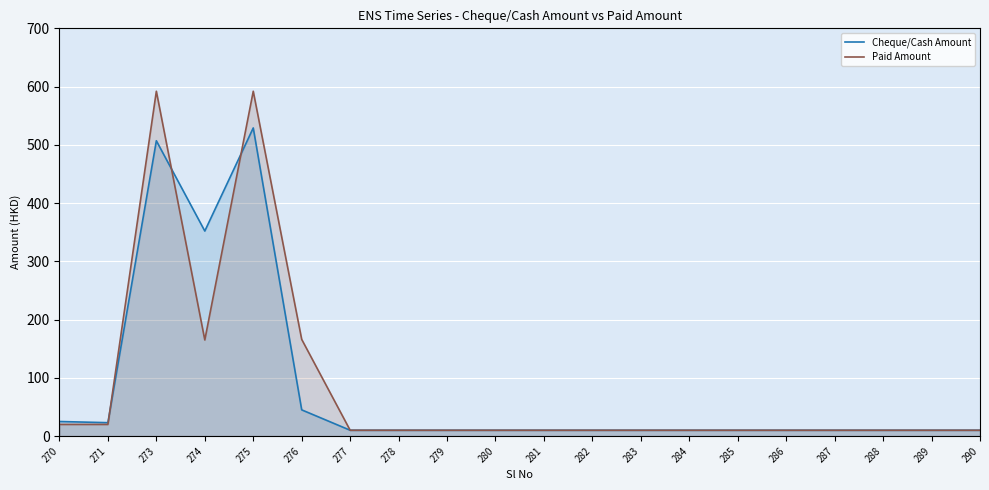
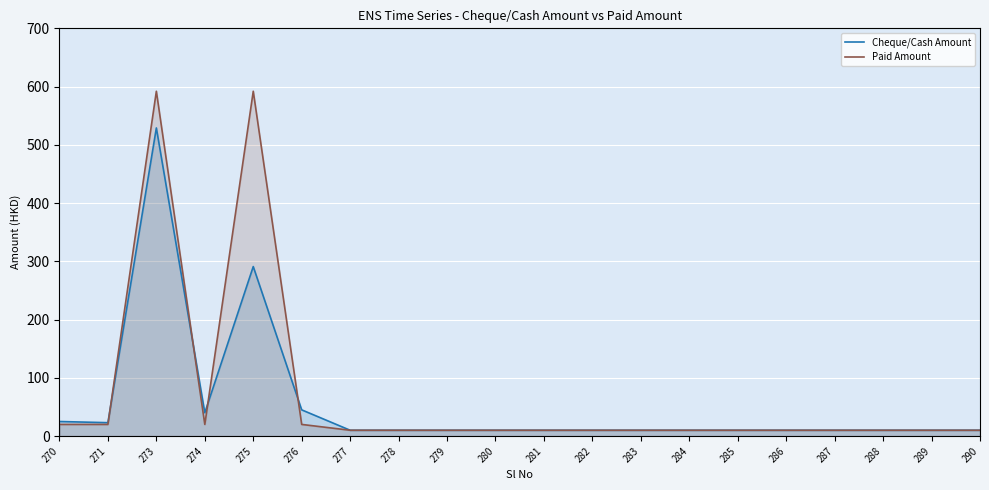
  {
    "Cheque/Cash Amount": {
      "270": 30,
-     "273": 510,
-     "274": 350,
-     "275": 530,
+     "273": 530,
+     "274": 40,
+     "275": 290,
      "276": 50
    },
    "Paid Amount": {
      "270": 20,
      "273": 590,
-     "274": 170,
+     "274": 20,
      "275": 590,
-     "276": 170
+     "276": 20
    }
  }
